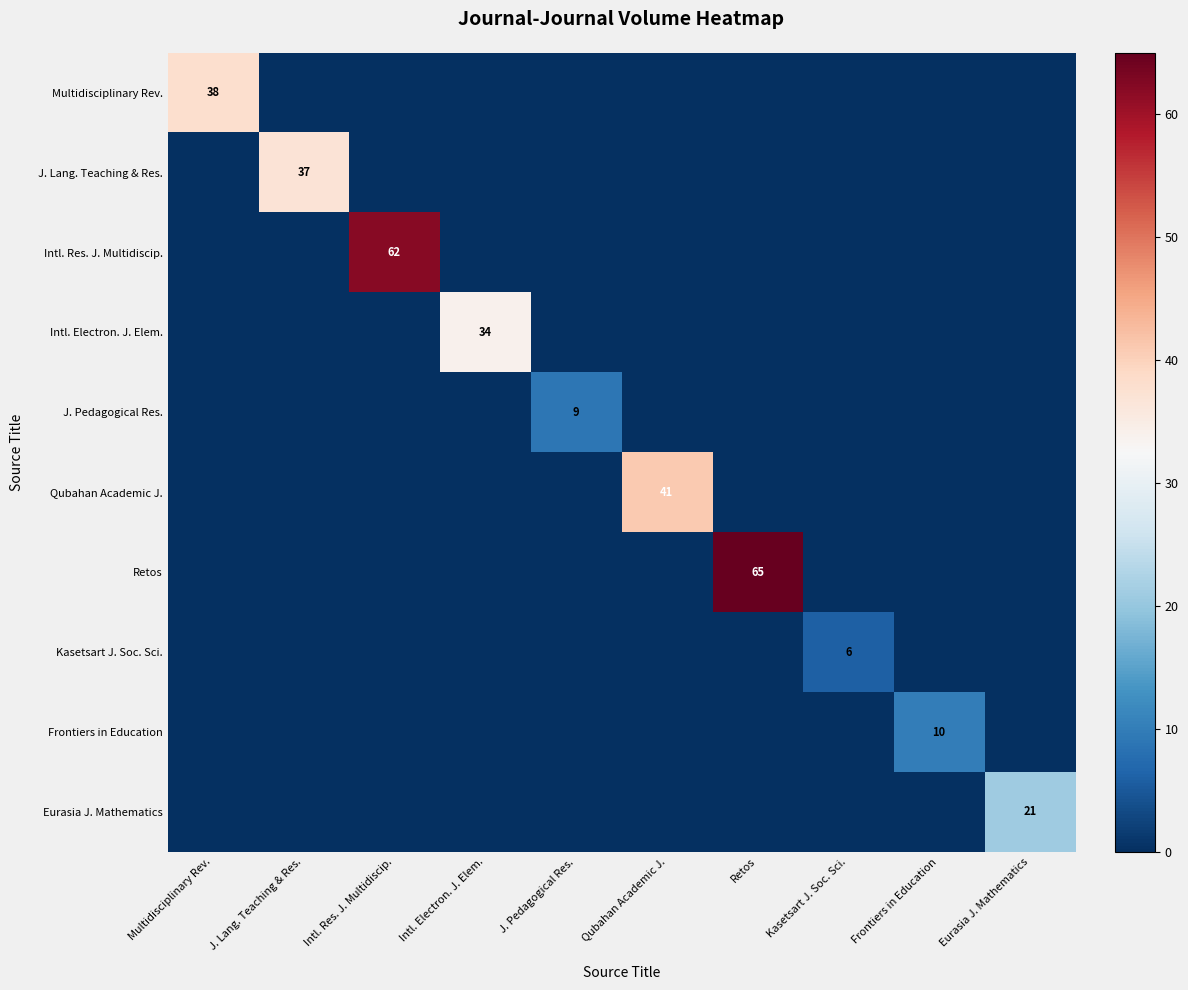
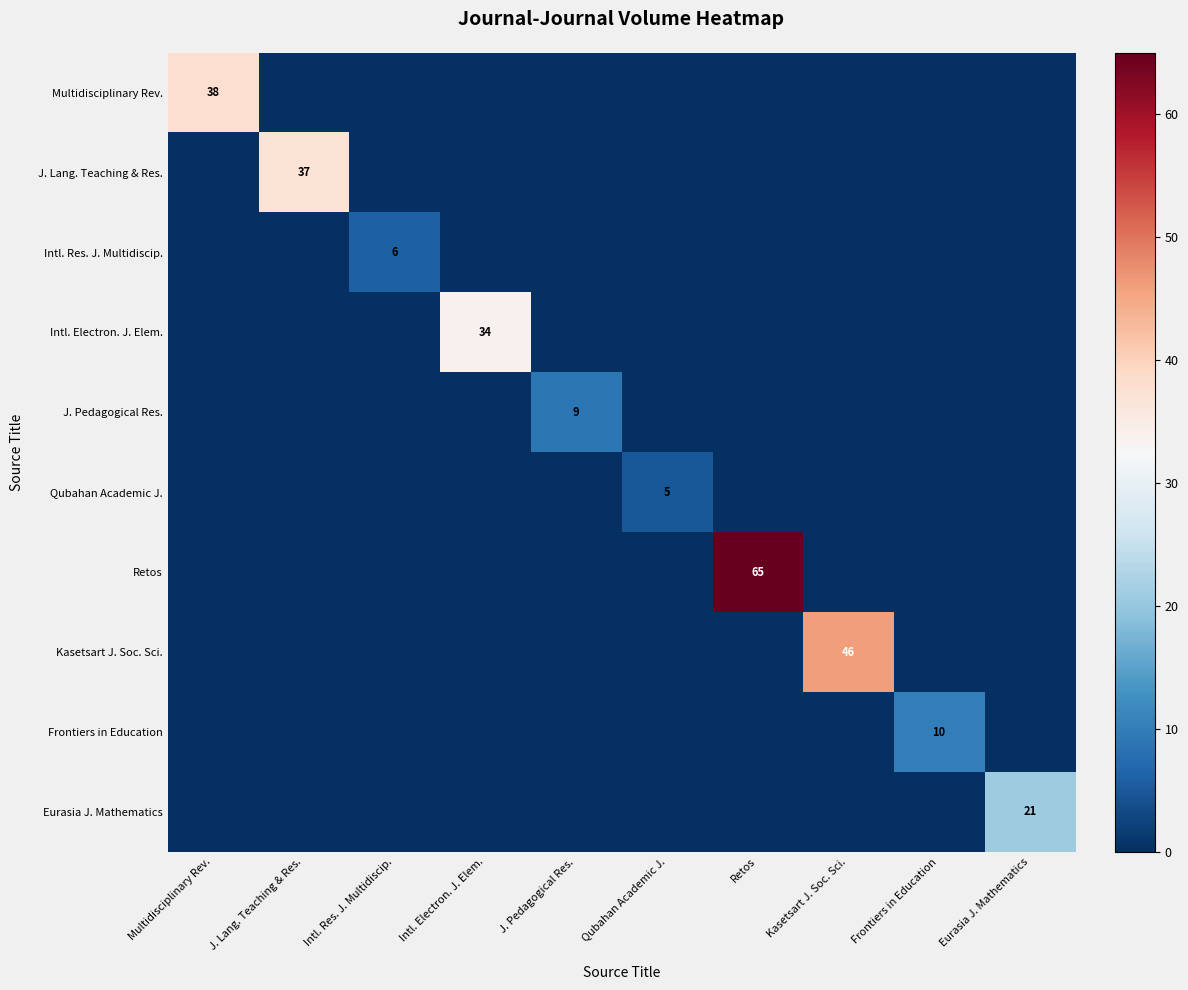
  {
    "Multidisciplinary Rev.": {
      "Multidisciplinary Rev.": 38
    },
    "J. Lang. Teaching & Res.": {
      "J. Lang. Teaching & Res.": 37
    },
    "Intl. Res. J. Multidiscip.": {
-     "Intl. Res. J. Multidiscip.": 62
+     "Intl. Res. J. Multidiscip.": 6
    },
    "Intl. Electron. J. Elem.": {
      "Intl. Electron. J. Elem.": 34
    },
    "J. Pedagogical Res.": {
      "J. Pedagogical Res.": 9
    },
    "Qubahan Academic J.": {
-     "Qubahan Academic J.": 41
+     "Qubahan Academic J.": 5
    },
    "Retos": {
      "Retos": 65
    },
    "Kasetsart J. Soc. Sci.": {
-     "Kasetsart J. Soc. Sci.": 6
+     "Kasetsart J. Soc. Sci.": 46
    },
    "Frontiers in Education": {
      "Frontiers in Education": 10
    },
    "Eurasia J. Mathematics": {
      "Eurasia J. Mathematics": 21
    }
  }
